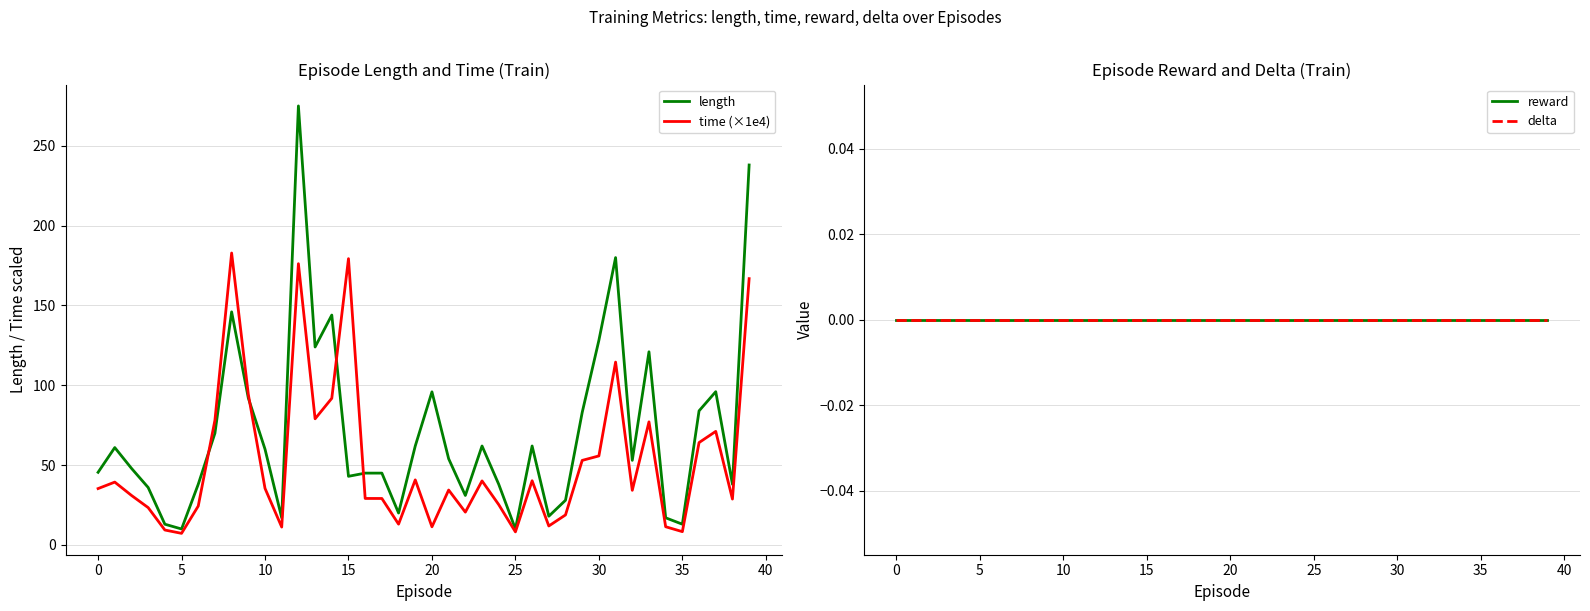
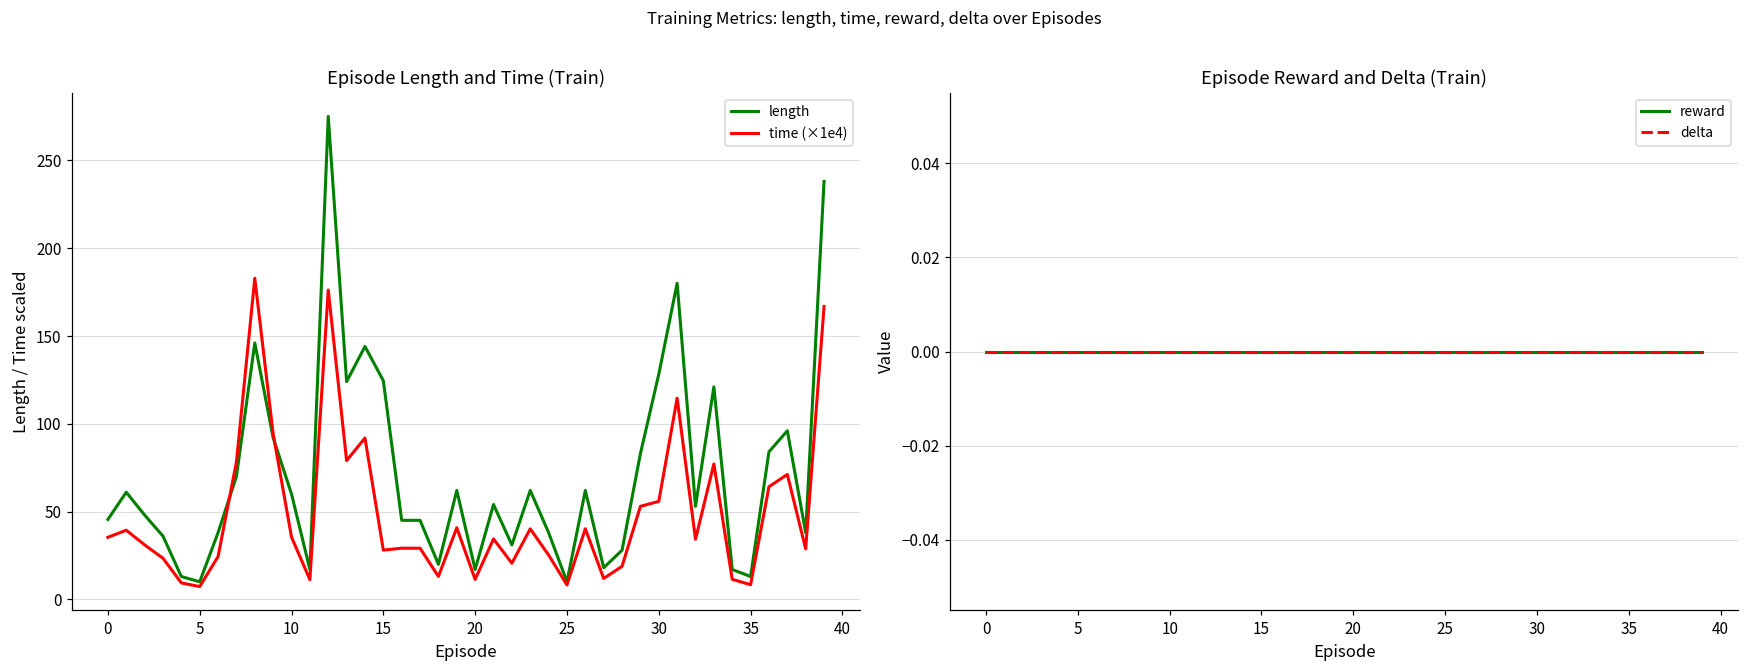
  {
    "Episode Length and Time (Train)": {
      "length": {
        "0": 46,
        "5": 10,
        "10": 60,
-       "15": 43,
-       "20": 96,
+       "15": 125,
+       "20": 17,
        "25": 10,
        "30": 128,
        "35": 13
      },
      "time (×1e4)": {
        "0": 35,
        "5": 7,
        "10": 35,
-       "15": 179,
+       "15": 28,
        "20": 11,
        "25": 8,
        "30": 56,
        "35": 8
      }
    },
    "Episode Reward and Delta (Train)": {
      "0": 0.000,
      "5": 0.000,
      "10": 0.000,
      "15": 0.000,
      "20": 0.000,
      "25": 0.000,
      "30": 0.000,
      "35": 0.000
    }
  }
